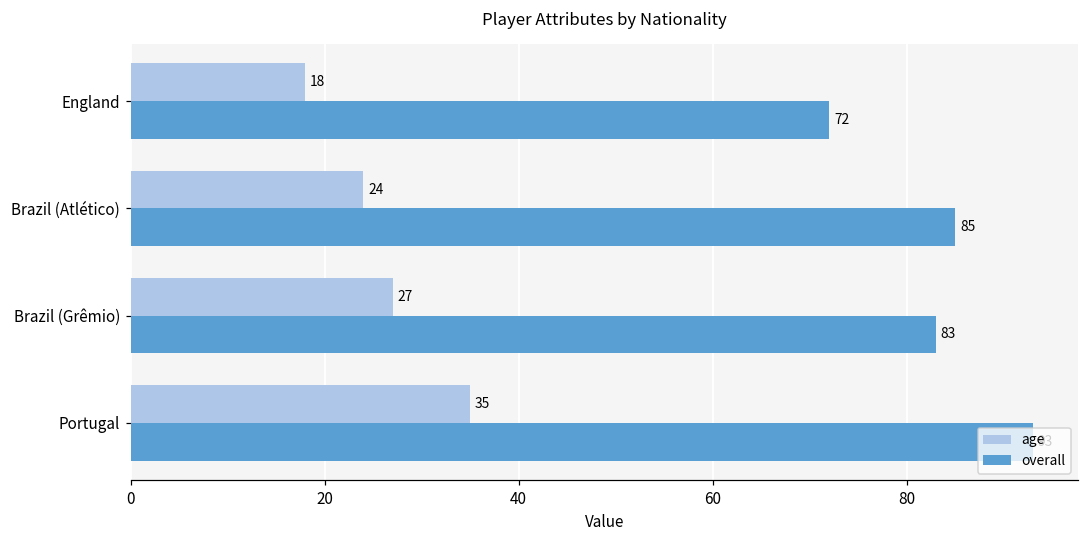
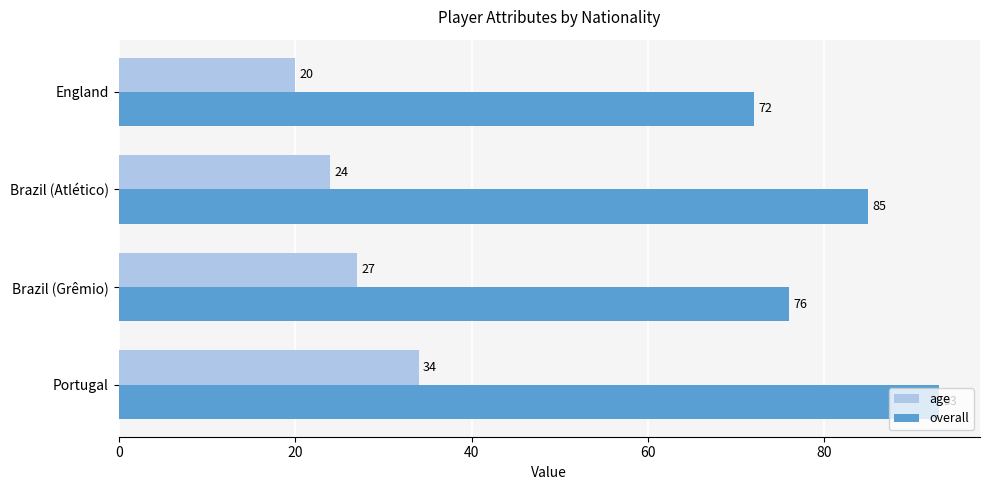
  {
    "age": {
-     "England": 18,
+     "England": 20,
      "Brazil (Atlético)": 24,
      "Brazil (Grêmio)": 27,
-     "Portugal": 35
+     "Portugal": 34
    },
    "overall": {
      "England": 72,
      "Brazil (Atlético)": 85,
-     "Brazil (Grêmio)": 83
+     "Brazil (Grêmio)": 76
    }
  }
